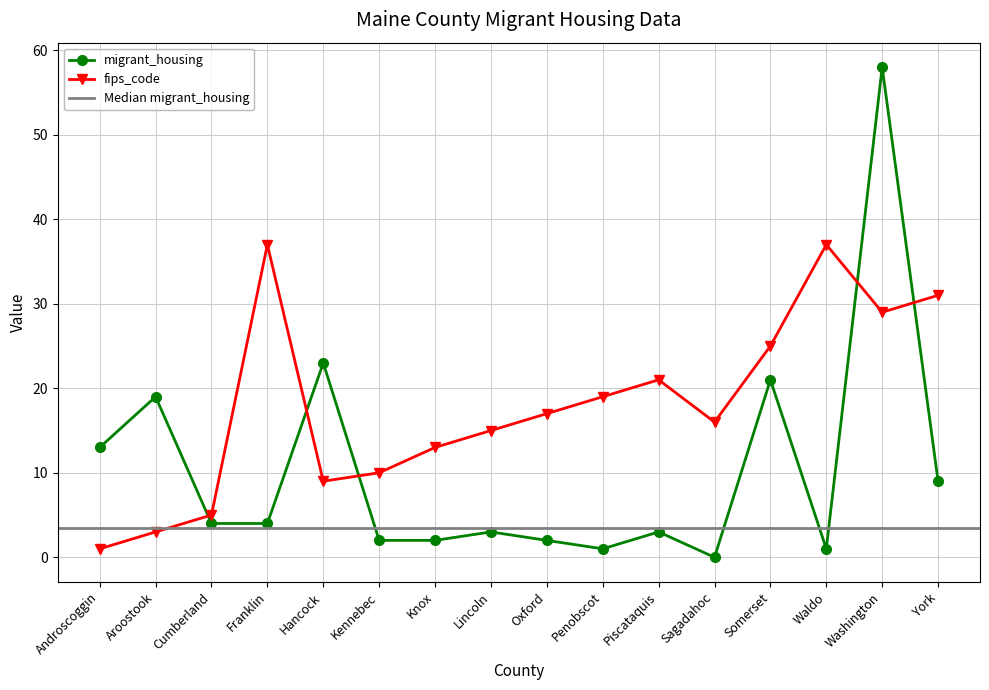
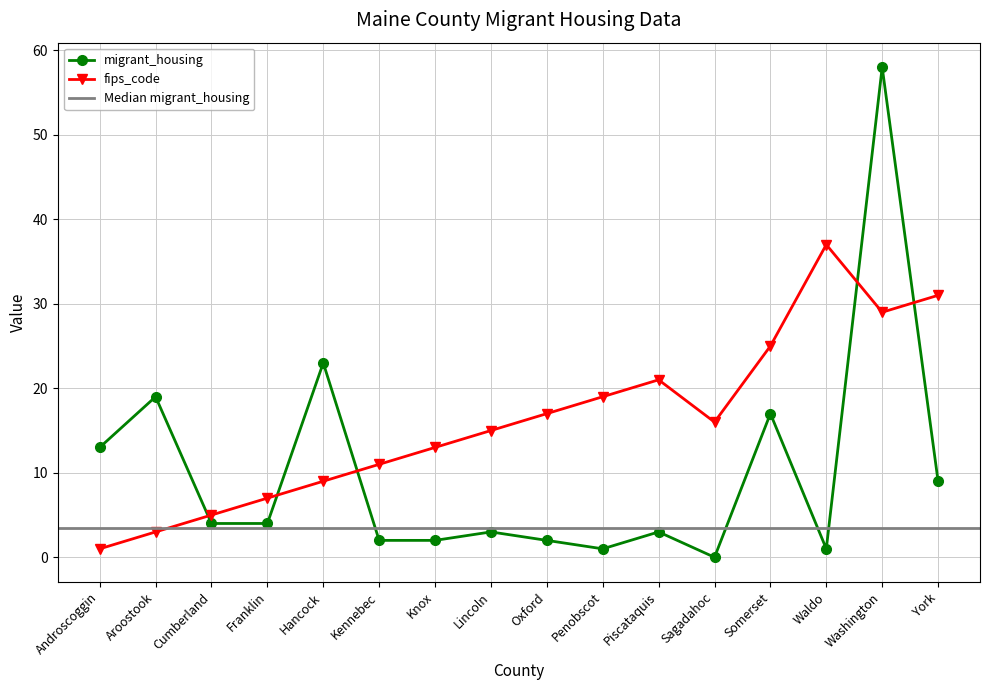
  {
    "migrant_housing": {
      "Androscoggin": 13,
      "Aroostook": 19,
      "Cumberland": 4,
      "Franklin": 4,
      "Hancock": 23,
      "Kennebec": 2,
      "Knox": 2,
      "Lincoln": 3,
      "Oxford": 2,
      "Penobscot": 1,
      "Piscataquis": 3,
      "Sagadahoc": 0,
-     "Somerset": 21,
+     "Somerset": 17,
      "Waldo": 1,
      "Washington": 58,
      "York": 9
    },
    "fips_code": {
      "Androscoggin": 1,
      "Aroostook": 3,
      "Cumberland": 5,
-     "Franklin": 37,
+     "Franklin": 7,
      "Hancock": 9,
-     "Kennebec": 10,
+     "Kennebec": 11,
      "Knox": 13,
      "Lincoln": 15,
      "Oxford": 17,
      "Penobscot": 19,
      "Piscataquis": 21,
      "Sagadahoc": 16,
      "Somerset": 25,
      "Waldo": 37,
      "Washington": 29,
      "York": 31
    }
  }
